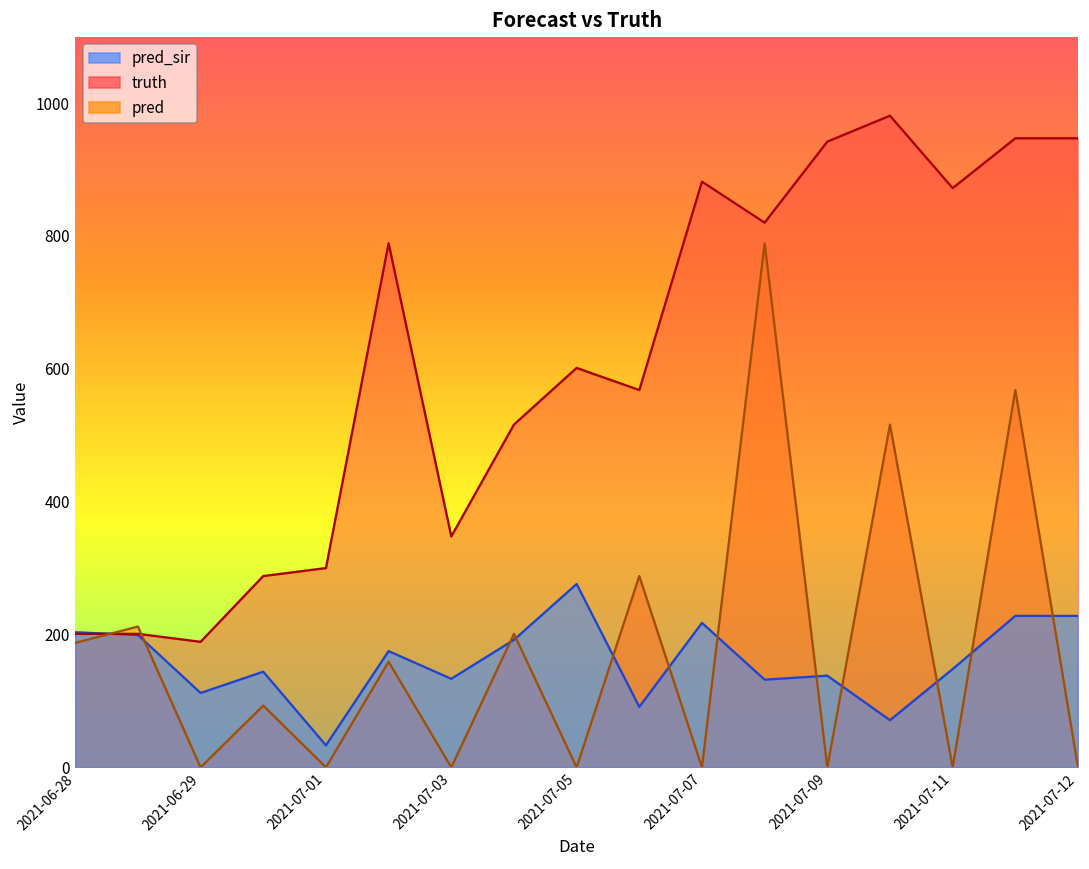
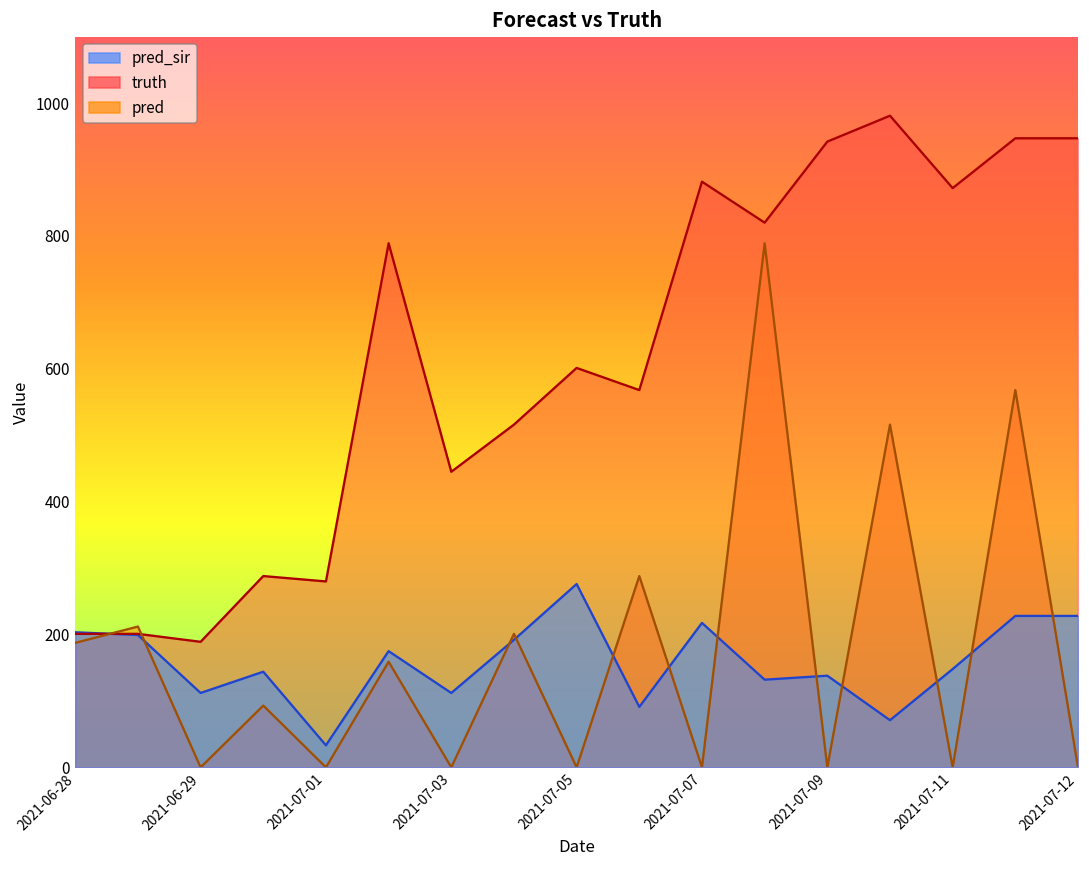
  {
    "pred_sir": {
      "2021-06-29": 110,
      "2021-07-01": 30,
-     "2021-07-03": 130,
+     "2021-07-03": 110,
      "2021-07-05": 280,
      "2021-07-07": 220,
      "2021-07-09": 140,
      "2021-07-11": 150
    },
    "truth": {
      "2021-06-29": 190,
-     "2021-07-01": 300,
-     "2021-07-03": 350,
+     "2021-07-01": 280,
+     "2021-07-03": 450,
      "2021-07-05": 600,
      "2021-07-07": 880,
      "2021-07-09": 940,
      "2021-07-11": 870
    },
    "pred": {
      "2021-06-29": 0,
      "2021-07-01": 0,
      "2021-07-03": 0,
      "2021-07-05": 0,
      "2021-07-07": 0,
      "2021-07-09": 0,
      "2021-07-11": 0
    }
  }
